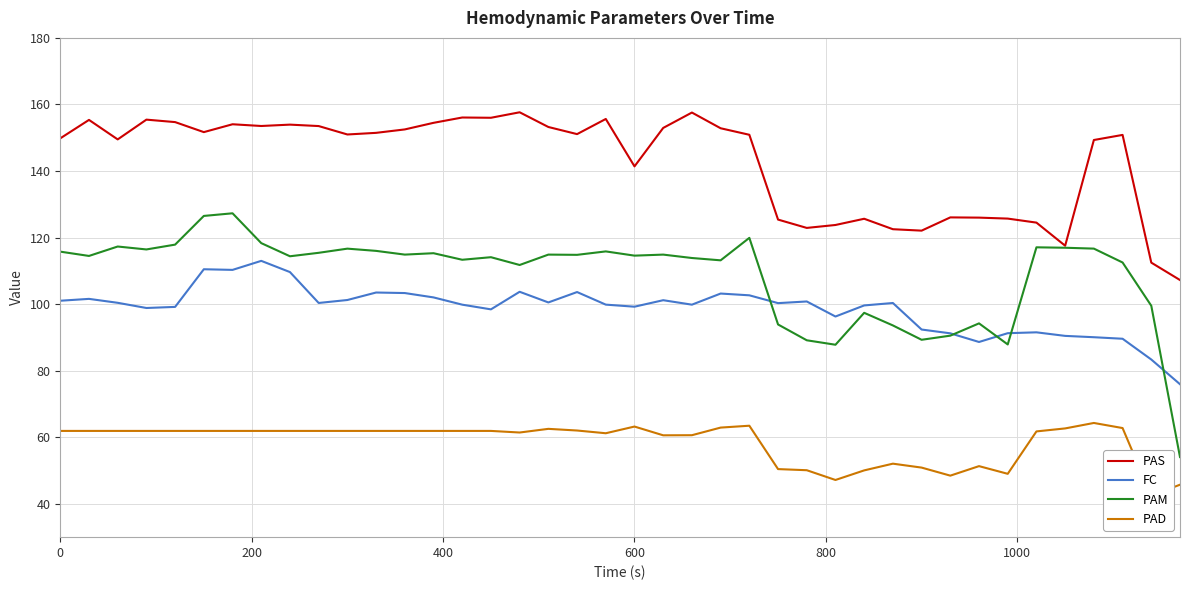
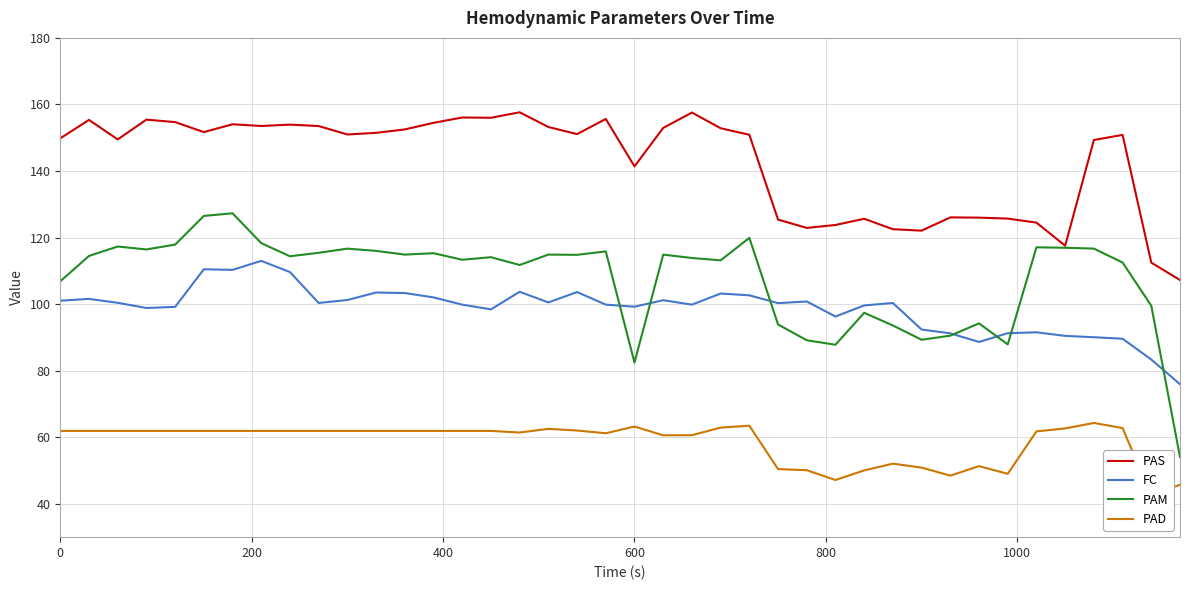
  {
    "PAS": {
      "0": 150,
      "600": 141
    },
    "FC": {
      "0": 101,
      "600": 99
    },
    "PAM": {
-     "0": 116,
-     "600": 115
+     "0": 107,
+     "600": 82
    },
    "PAD": {
      "0": 62,
      "600": 63
    }
  }
